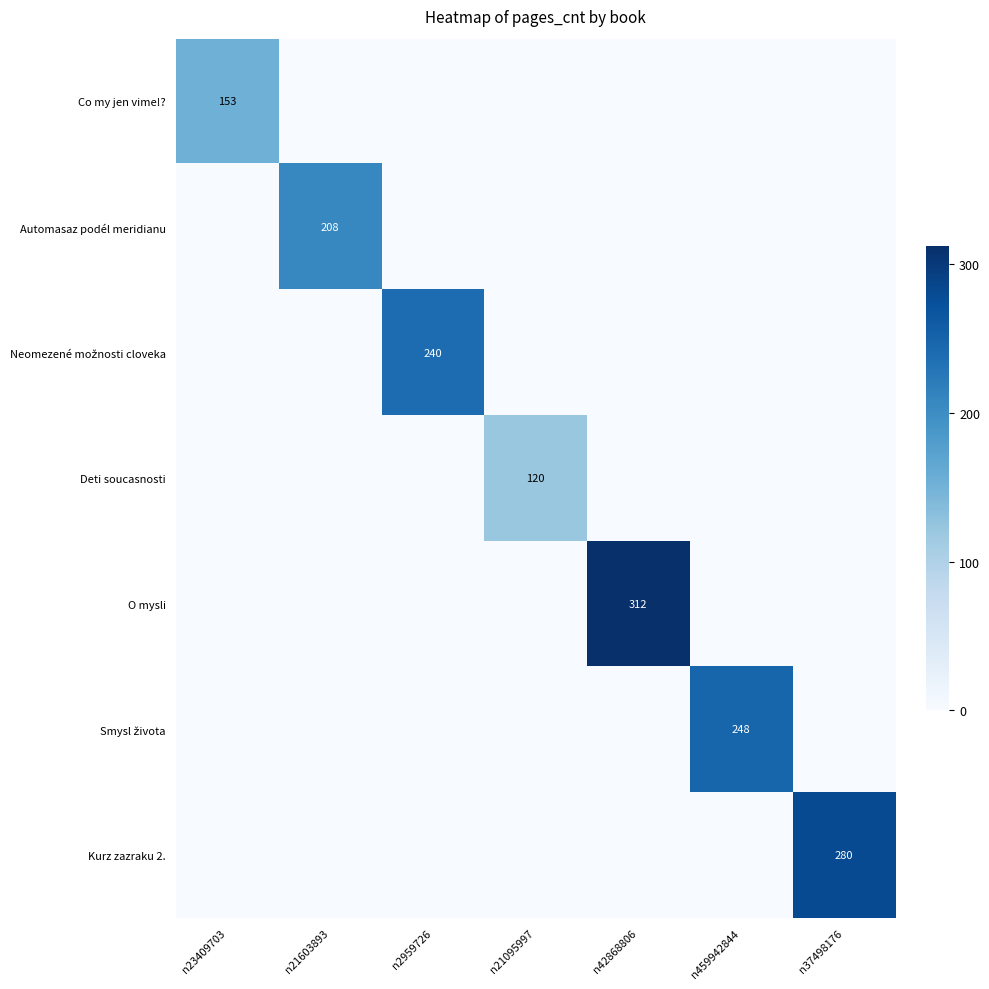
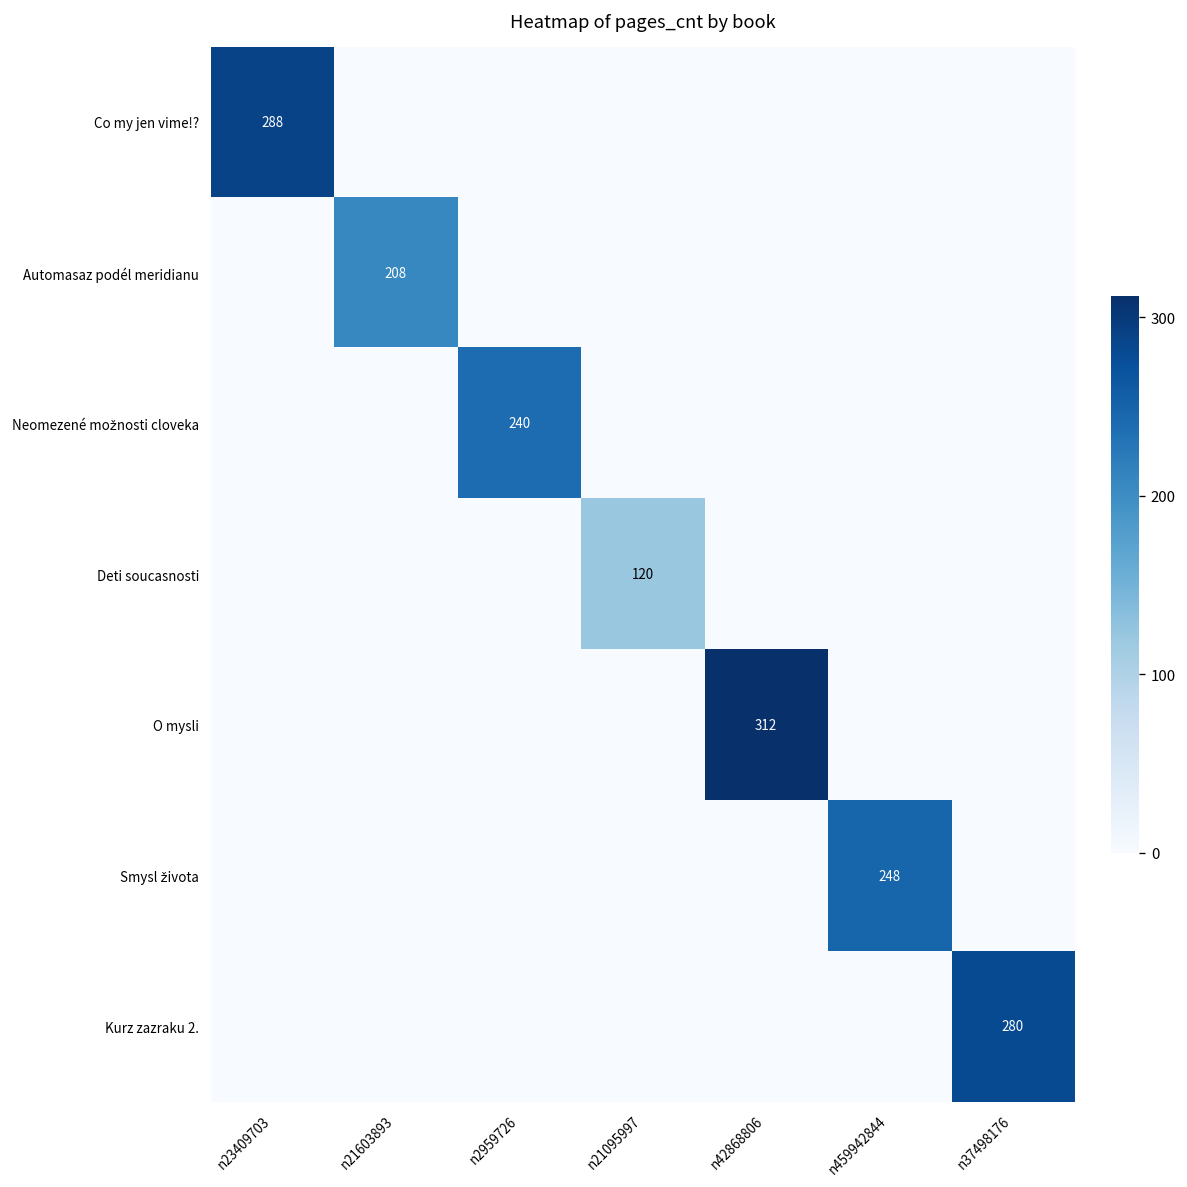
  {
    "Co my jen vime!?": {
-     "n23409703": 153
+     "n23409703": 288
    },
    "Automasaz podél meridianu": {
      "n21603893": 208
    },
    "Neomezené možnosti cloveka": {
      "n2959726": 240
    },
    "Deti soucasnosti": {
      "n21095997": 120
    },
    "O mysli": {
      "n42868806": 312
    },
    "Smysl života": {
      "n459942844": 248
    },
    "Kurz zazraku 2.": {
      "n37498176": 280
    }
  }
